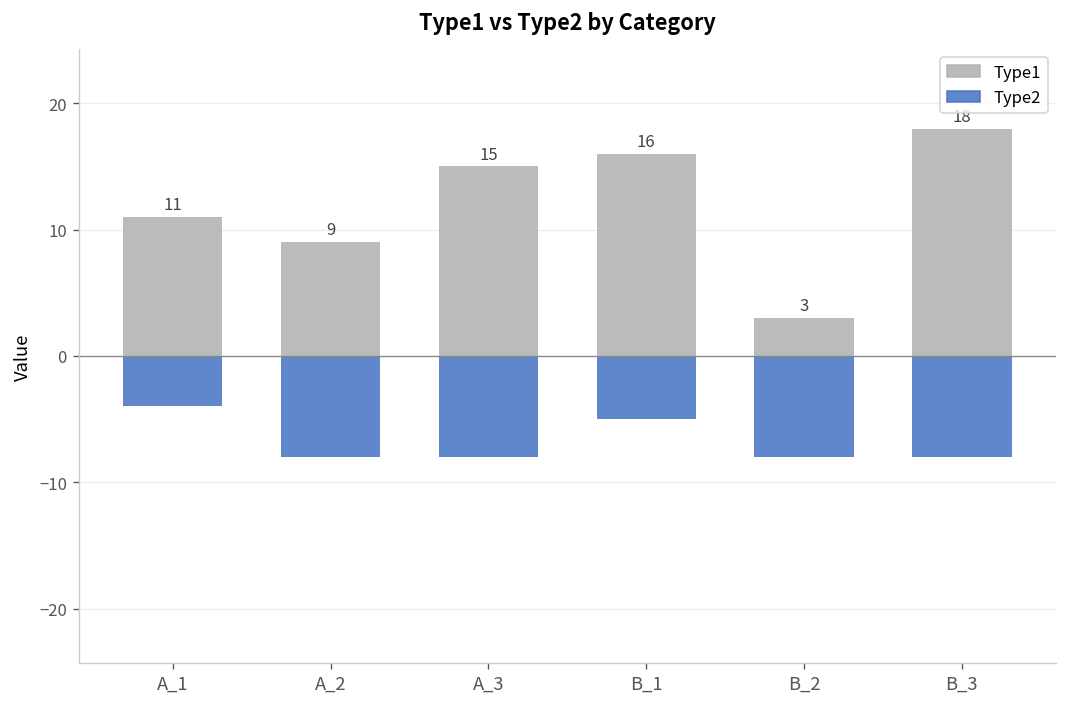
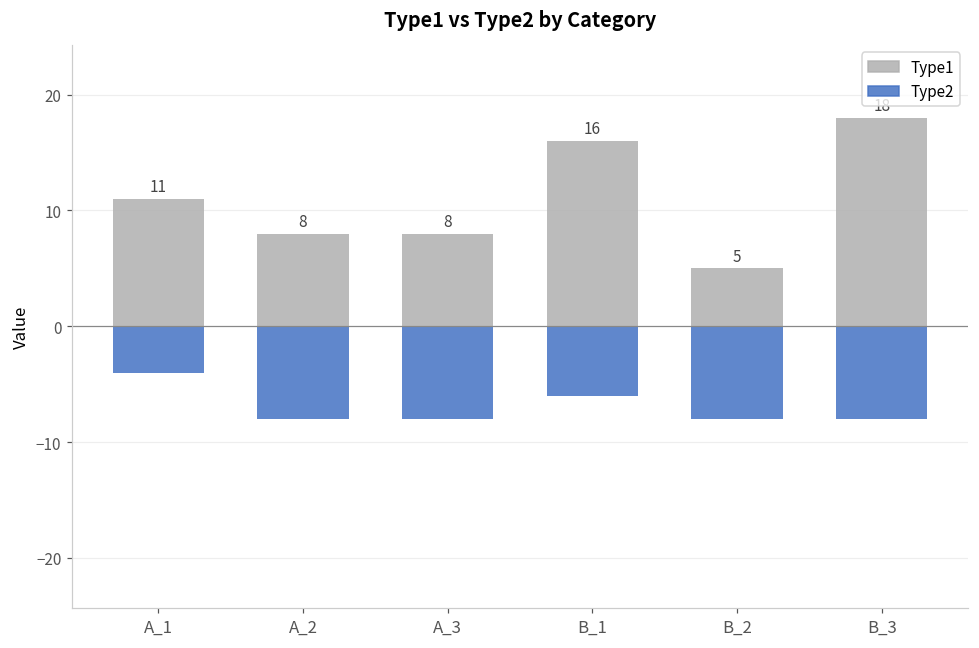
  {
    "Type1": {
      "A_1": 11,
-     "A_2": 9,
-     "A_3": 15,
+     "A_2": 8,
+     "A_3": 8,
      "B_1": 16,
-     "B_2": 3
+     "B_2": 5
    },
    "Type2": {
      "A_1": -4.0,
      "A_2": -8.0,
      "A_3": -8.0,
-     "B_1": -5.0,
+     "B_1": -6.0,
      "B_2": -8.0,
      "B_3": -8.0
    }
  }
